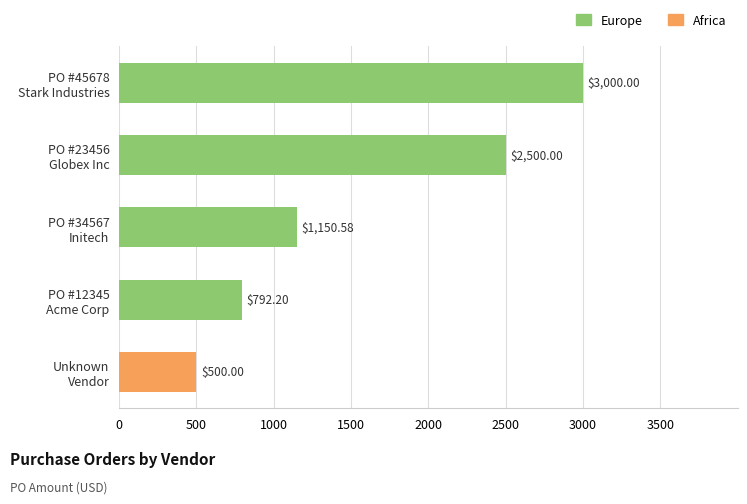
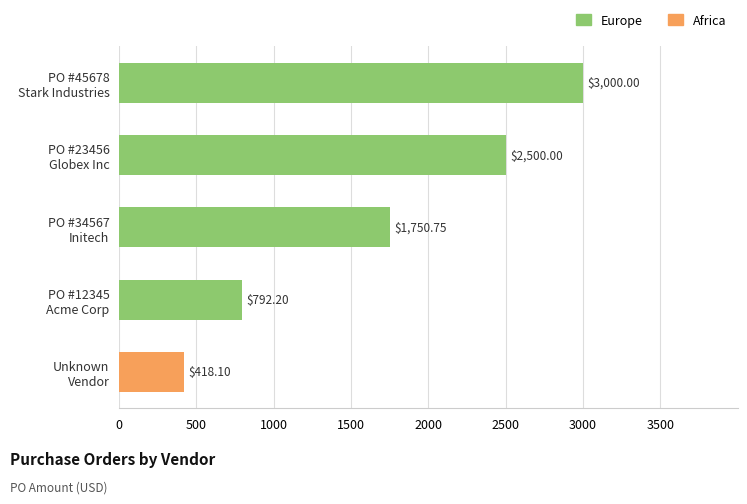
  {
    "PO #45678 Stark Industries": "$3,000.00",
    "PO #23456 Globex Inc": "$2,500.00",
-   "PO #34567 Initech": "$1,150.58",
+   "PO #34567 Initech": "$1,750.75",
    "PO #12345 Acme Corp": "$792.20",
-   "Unknown Vendor": "$500.00"
+   "Unknown Vendor": "$418.10"
  }
